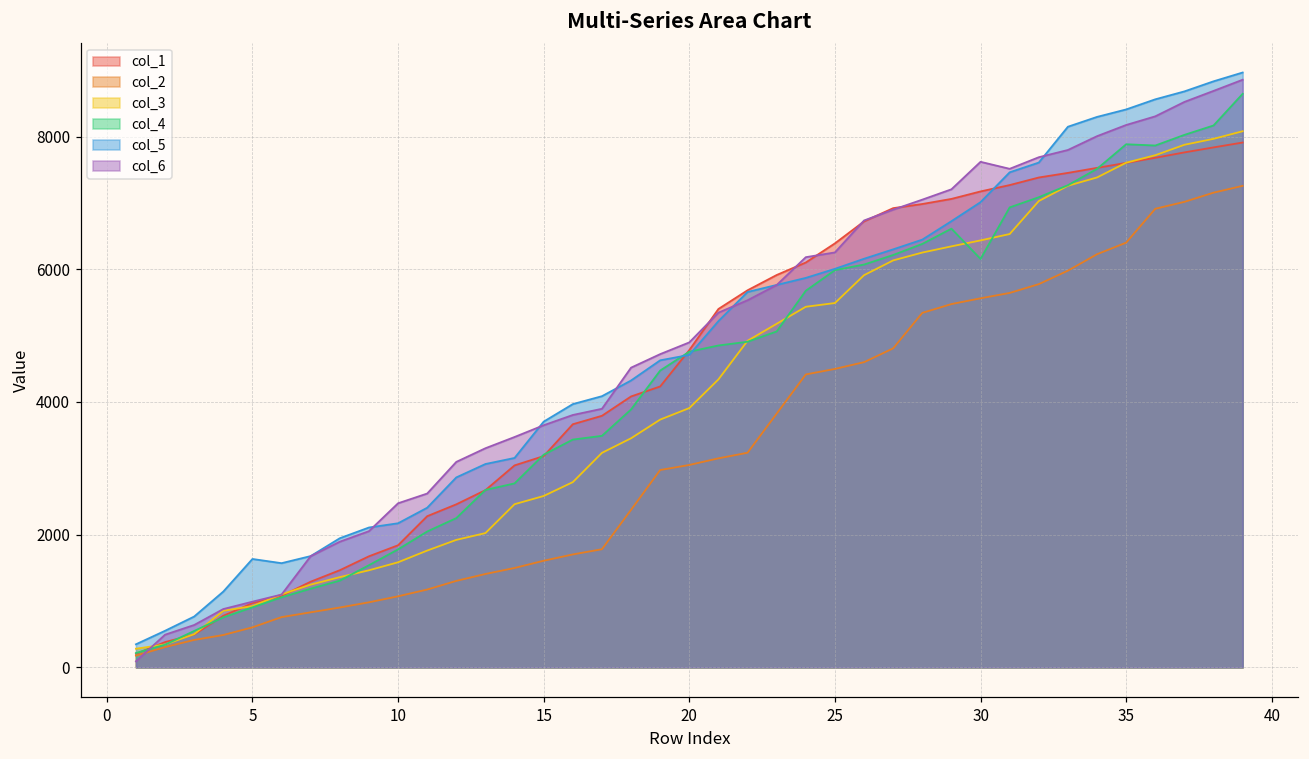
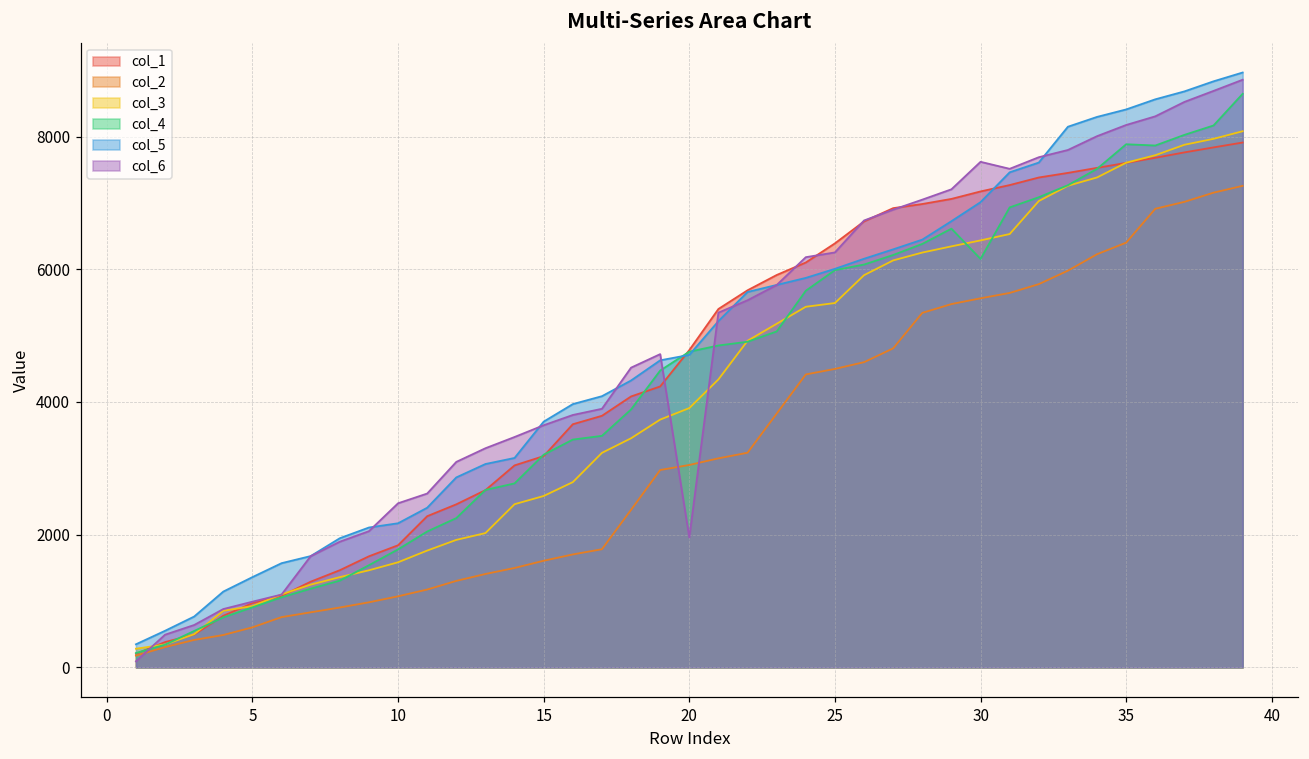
  {
    "col_4": {
      "10": 1800,
      "30": 6200,
      "35": 7900
    },
    "col_5": {
-     "5": 1600,
+     "5": 1400,
      "10": 2200,
      "15": 3700,
      "20": 4700,
      "30": 7000,
      "35": 8400
    },
    "col_6": {
      "10": 2500,
      "15": 3600,
-     "20": 4900,
+     "20": 2000,
      "25": 6300,
      "30": 7600,
      "35": 8200
    }
  }
